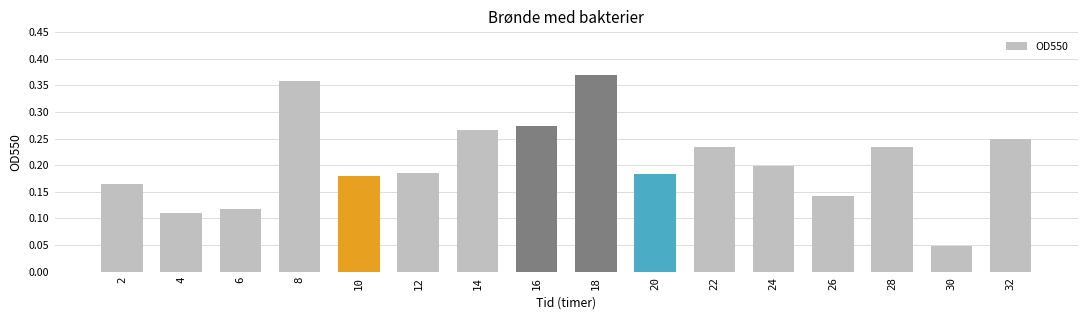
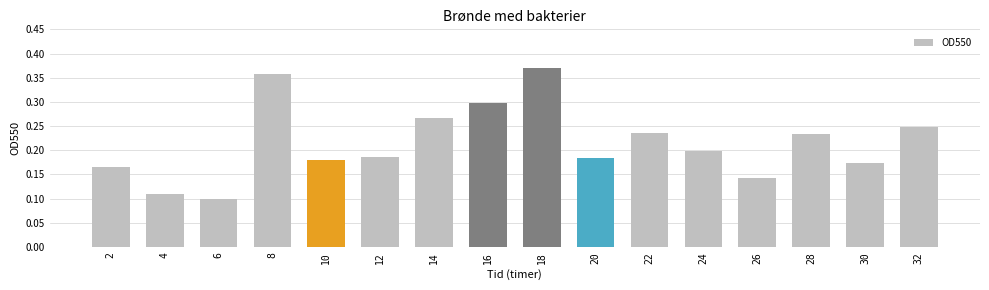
  {
    "2": 0.17,
    "4": 0.11,
-   "6": 0.12,
+   "6": 0.10,
    "8": 0.36,
    "10": 0.18,
    "12": 0.19,
    "14": 0.27,
-   "16": 0.27,
+   "16": 0.30,
    "18": 0.37,
    "20": 0.18,
    "22": 0.24,
    "24": 0.20,
    "26": 0.14,
    "28": 0.23,
-   "30": 0.05,
+   "30": 0.17,
    "32": 0.25
  }
